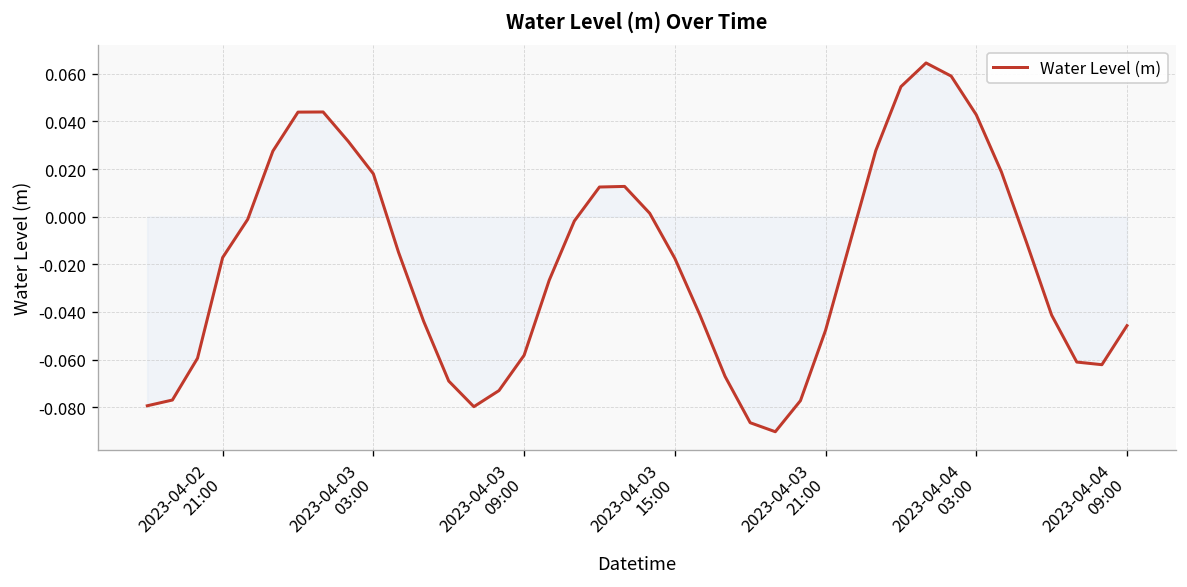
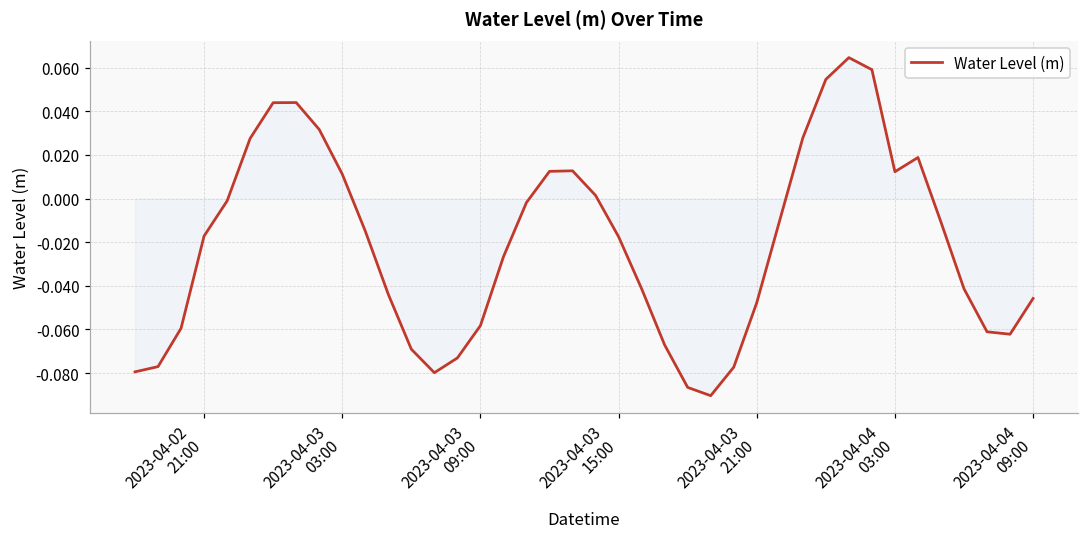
  {
    "Water Level (m)": {
      "2023-04-02 21:00": -0.017,
-     "2023-04-03 03:00": 0.018,
+     "2023-04-03 03:00": 0.011,
      "2023-04-03 09:00": -0.058,
      "2023-04-03 15:00": -0.018,
      "2023-04-03 21:00": -0.048,
-     "2023-04-04 03:00": 0.043,
+     "2023-04-04 03:00": 0.012,
      "2023-04-04 09:00": -0.046
    }
  }
